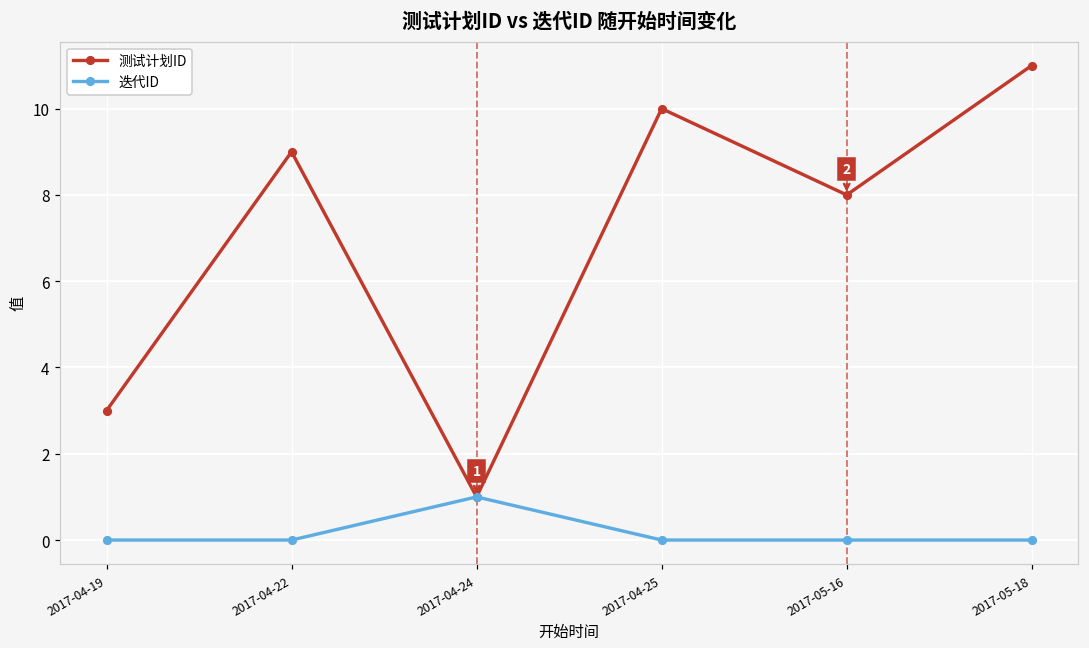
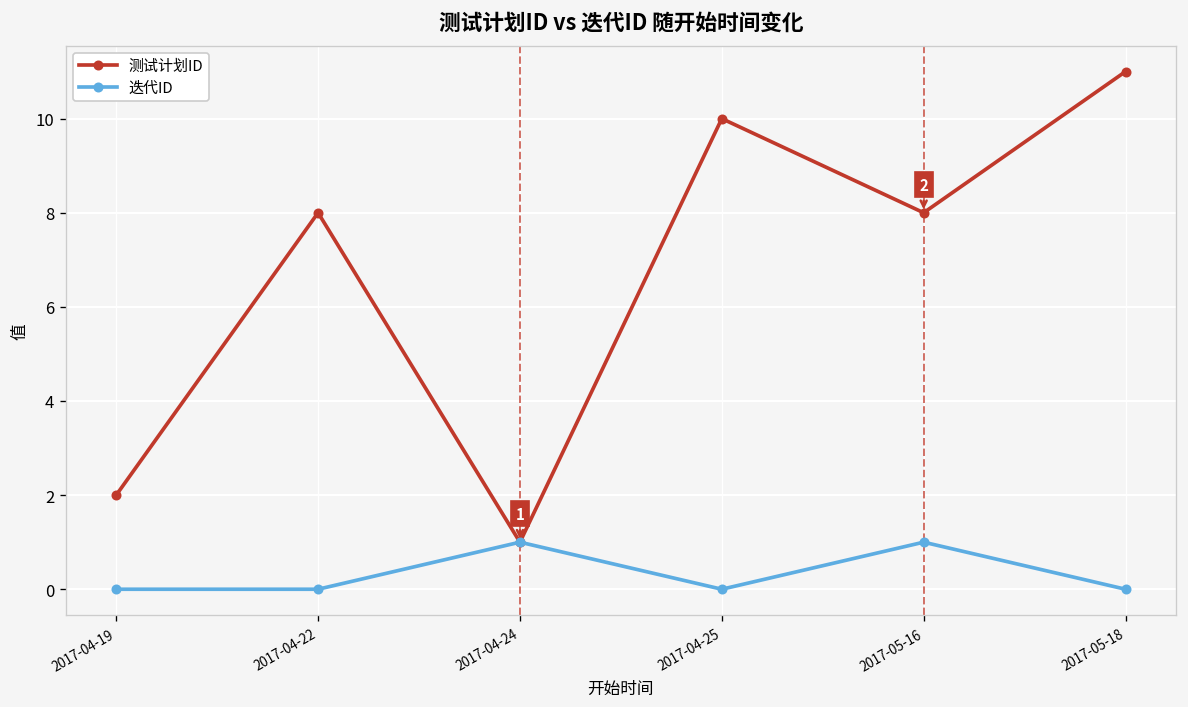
  {
    "测试计划ID": {
-     "2017-04-19": 3,
-     "2017-04-22": 9,
+     "2017-04-19": 2,
+     "2017-04-22": 8,
      "2017-04-25": 10,
      "2017-05-18": 11
    },
    "迭代ID": {
      "2017-04-19": 0,
      "2017-04-22": 0,
      "2017-04-25": 0,
-     "2017-05-16": 0,
+     "2017-05-16": 1,
      "2017-05-18": 0
    }
  }
